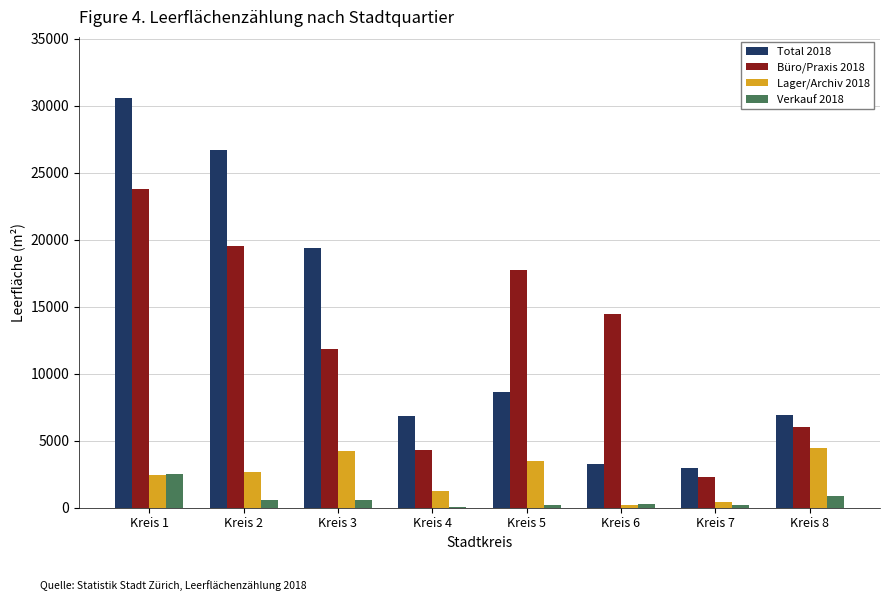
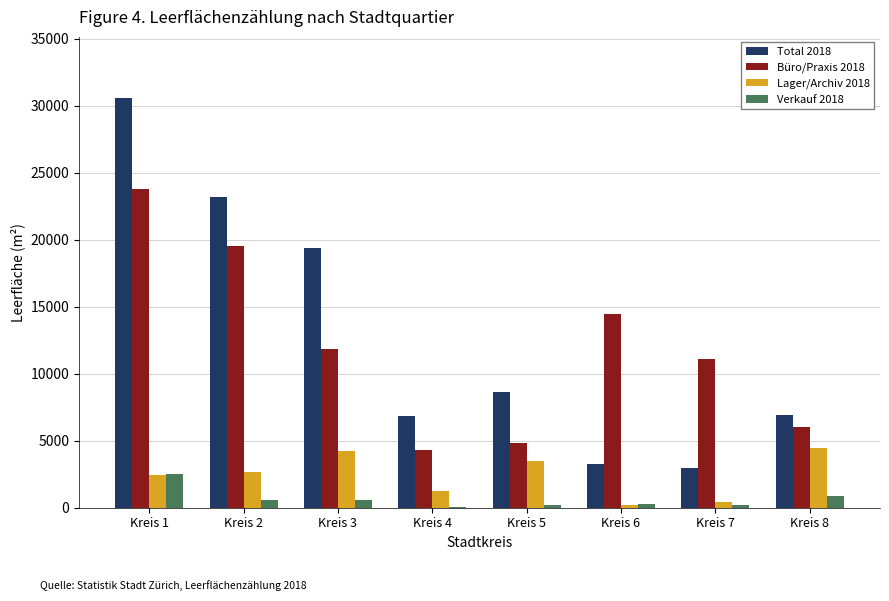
  {
    "Total 2018": {
      "Kreis 1": 30600,
-     "Kreis 2": 26700,
+     "Kreis 2": 23200,
      "Kreis 3": 19400,
      "Kreis 4": 6800,
      "Kreis 5": 8600,
      "Kreis 6": 3300,
      "Kreis 7": 3000,
      "Kreis 8": 6900
    },
    "Büro/Praxis 2018": {
      "Kreis 1": 23800,
      "Kreis 2": 19500,
      "Kreis 3": 11800,
      "Kreis 4": 4300,
-     "Kreis 5": 17700,
+     "Kreis 5": 4800,
      "Kreis 6": 14500,
-     "Kreis 7": 2300,
+     "Kreis 7": 11100,
      "Kreis 8": 6000
    },
    "Lager/Archiv 2018": {
      "Kreis 1": 2400,
      "Kreis 2": 2700,
      "Kreis 3": 4200,
      "Kreis 4": 1300,
      "Kreis 5": 3500,
      "Kreis 6": 200,
      "Kreis 7": 400,
      "Kreis 8": 4500
    },
    "Verkauf 2018": {
      "Kreis 1": 2500,
      "Kreis 2": 600,
      "Kreis 3": 500,
      "Kreis 6": 300,
      "Kreis 7": 200,
      "Kreis 8": 900
    }
  }
